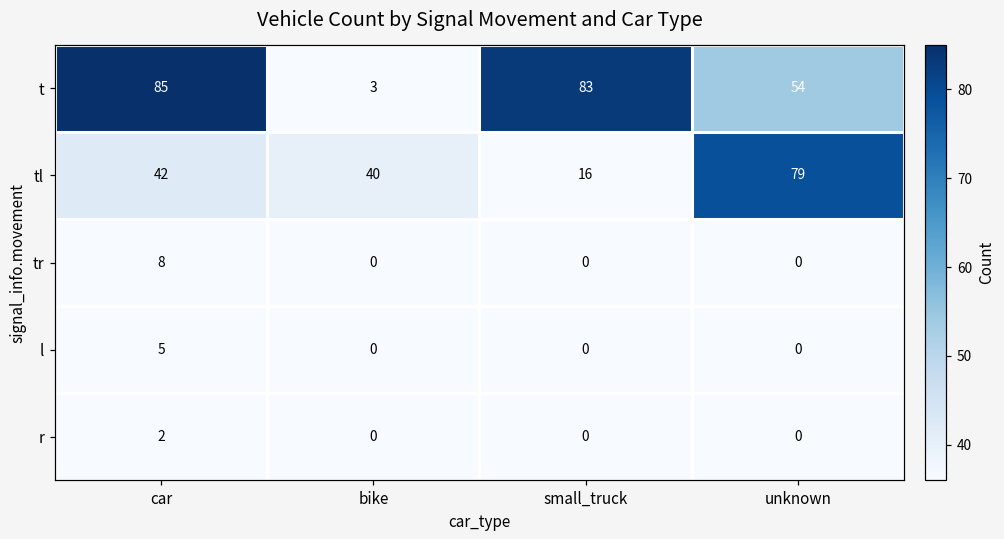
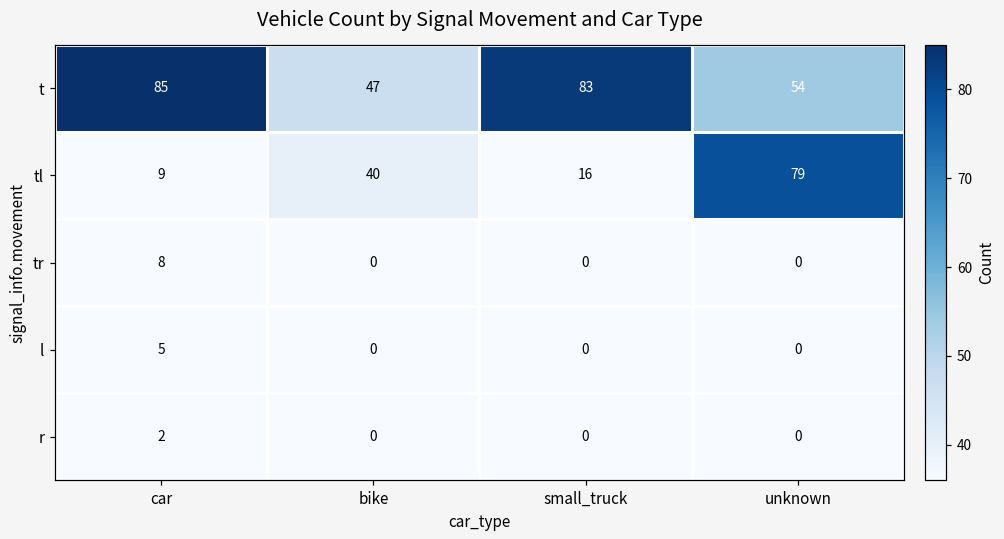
  {
    "t": {
      "car": 85,
-     "bike": 3,
+     "bike": 47,
      "small_truck": 83,
      "unknown": 54
    },
    "tl": {
-     "car": 42,
+     "car": 9,
      "bike": 40,
      "small_truck": 16,
      "unknown": 79
    },
    "tr": {
      "car": 8,
      "bike": 0,
      "small_truck": 0,
      "unknown": 0
    },
    "l": {
      "car": 5,
      "bike": 0,
      "small_truck": 0,
      "unknown": 0
    },
    "r": {
      "car": 2,
      "bike": 0,
      "small_truck": 0,
      "unknown": 0
    }
  }
